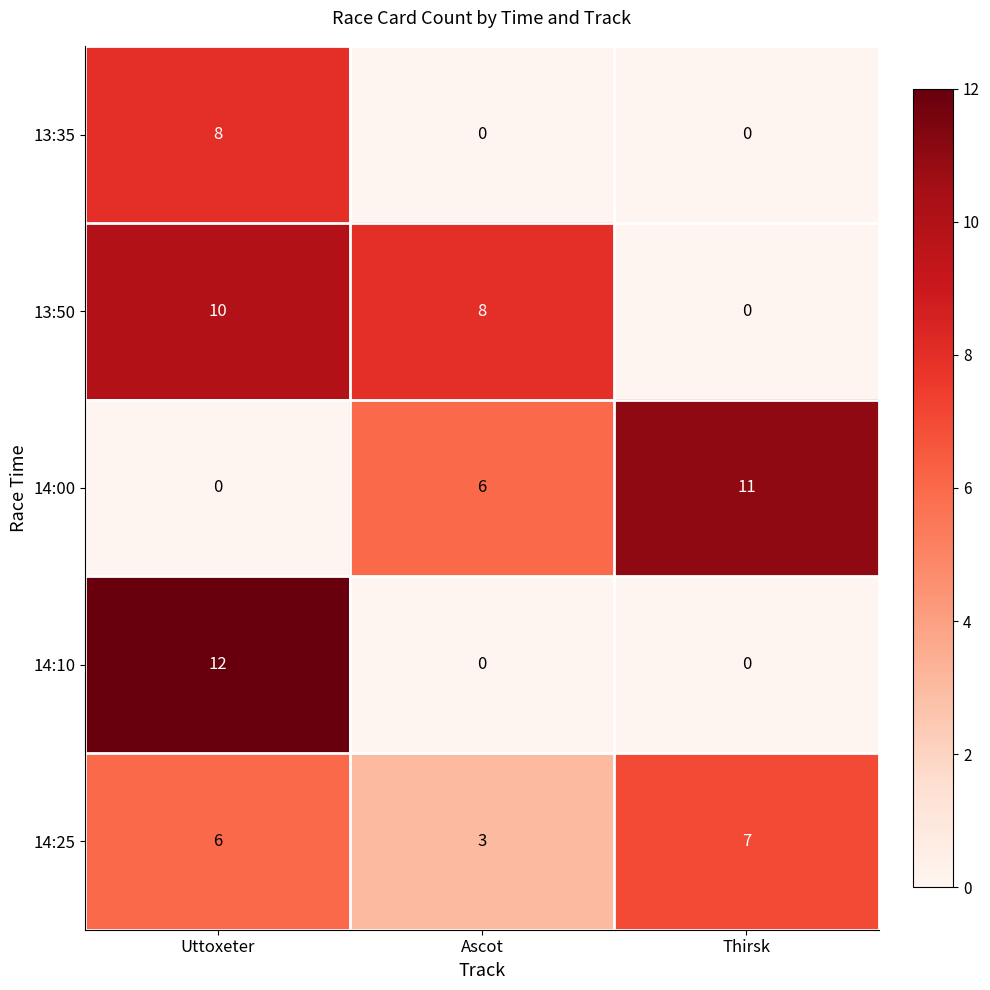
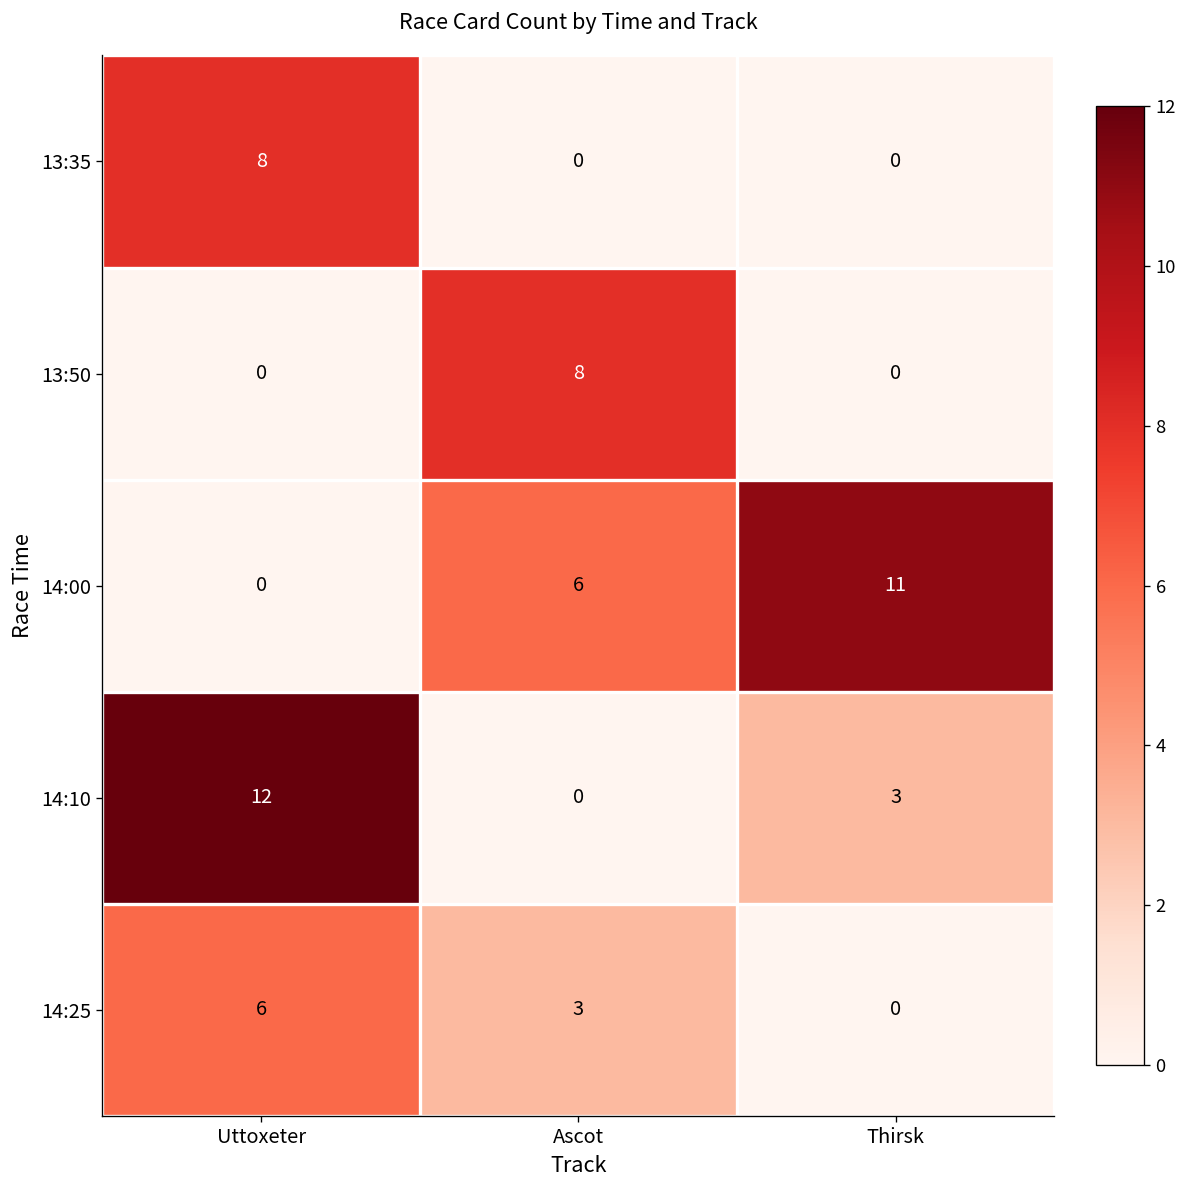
  {
    "13:35": {
      "Uttoxeter": 8,
      "Ascot": 0,
      "Thirsk": 0
    },
    "13:50": {
-     "Uttoxeter": 10,
+     "Uttoxeter": 0,
      "Ascot": 8,
      "Thirsk": 0
    },
    "14:00": {
      "Uttoxeter": 0,
      "Ascot": 6,
      "Thirsk": 11
    },
    "14:10": {
      "Uttoxeter": 12,
      "Ascot": 0,
-     "Thirsk": 0
+     "Thirsk": 3
    },
    "14:25": {
      "Uttoxeter": 6,
      "Ascot": 3,
-     "Thirsk": 7
+     "Thirsk": 0
    }
  }
